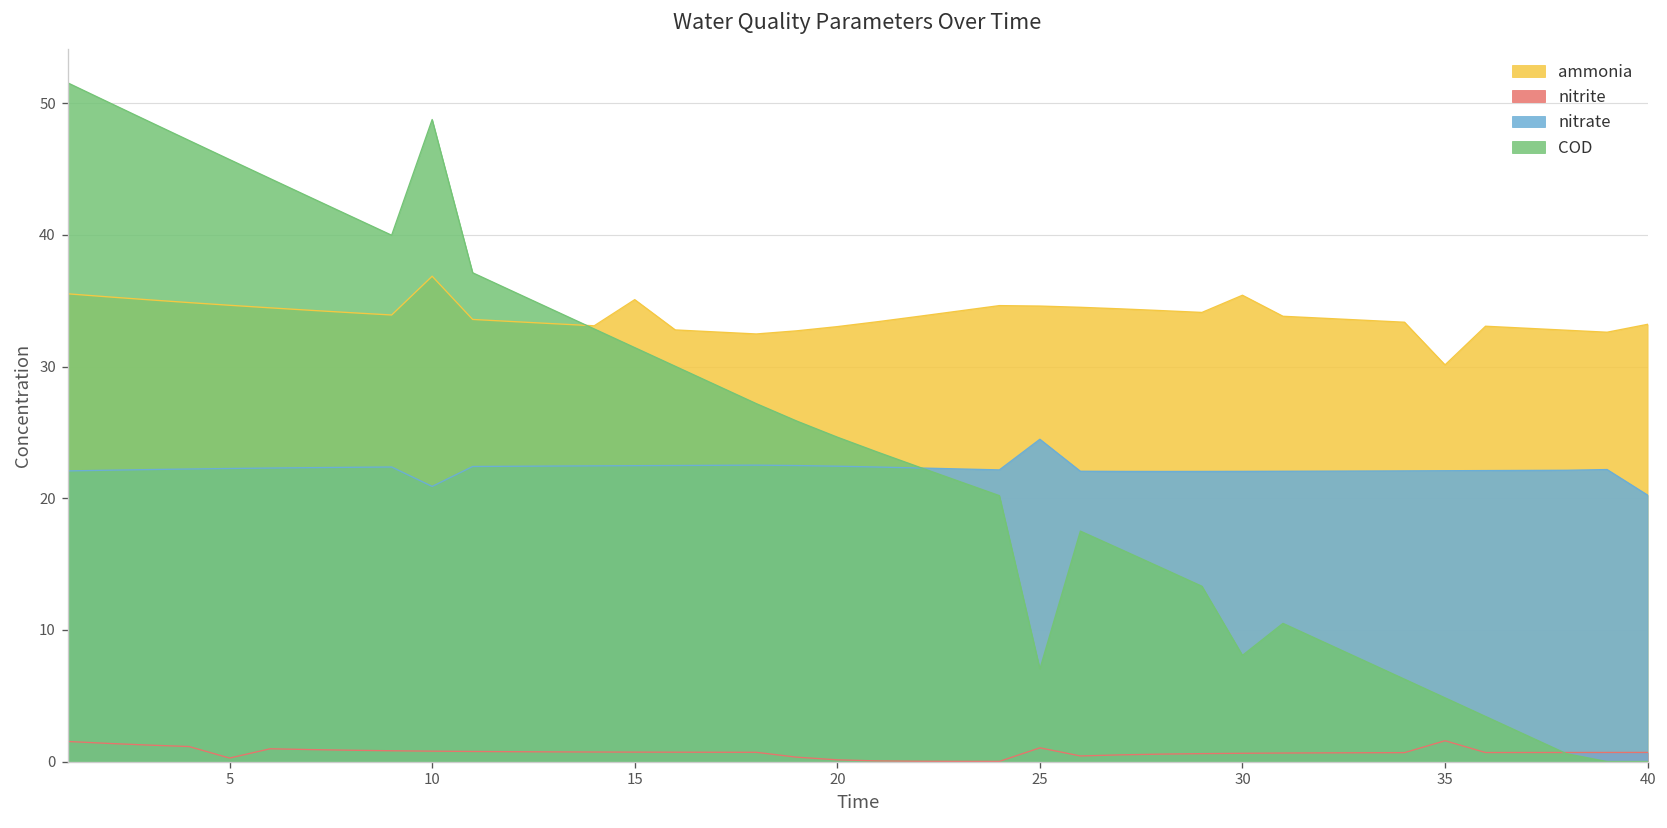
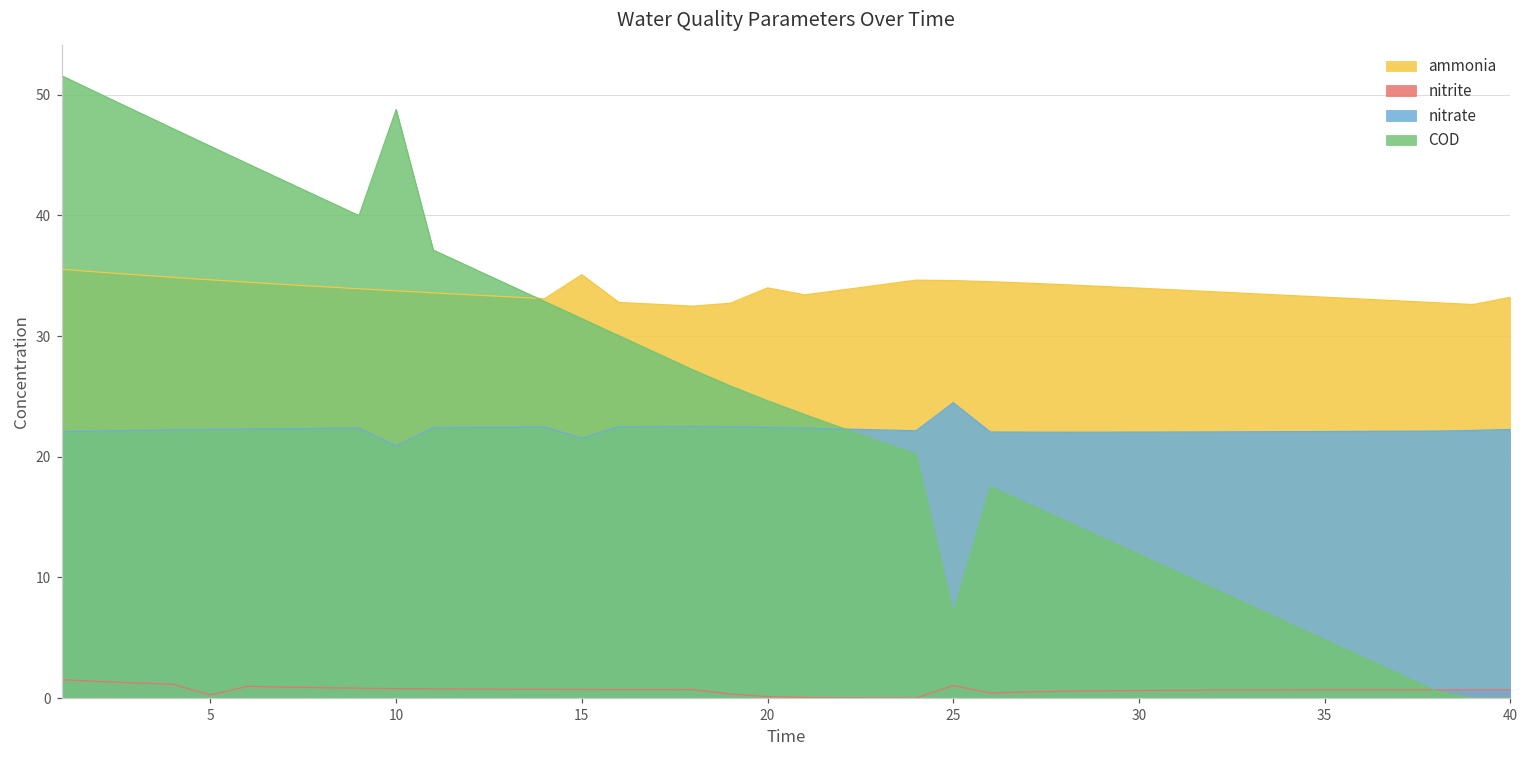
  {
    "ammonia": {
      "5": 34.7,
-     "10": 36.9,
+     "10": 33.7,
      "15": 35.1,
-     "20": 33.0,
+     "20": 34.0,
      "25": 34.6,
-     "30": 35.4,
-     "35": 30.1,
+     "30": 34.0,
+     "35": 33.2,
      "40": 33.2
    },
    "nitrite": {
      "5": 0.3,
      "10": 0.8,
      "15": 0.7,
      "20": 0.1,
      "25": 1.1,
      "30": 0.6,
-     "35": 1.6,
+     "35": 0.7,
      "40": 0.7
    },
    "nitrate": {
      "5": 22.3,
      "10": 20.9,
-     "15": 22.5,
+     "15": 21.5,
      "20": 22.4,
      "25": 24.5,
      "30": 22.0,
      "35": 22.1,
-     "40": 20.2
+     "40": 22.3
    },
    "COD": {
      "5": 45.7,
      "10": 48.8,
      "15": 31.4,
      "20": 24.6,
      "25": 7.0,
-     "30": 8.1,
+     "30": 11.9,
      "35": 4.8,
      "40": 0.0
    }
  }
